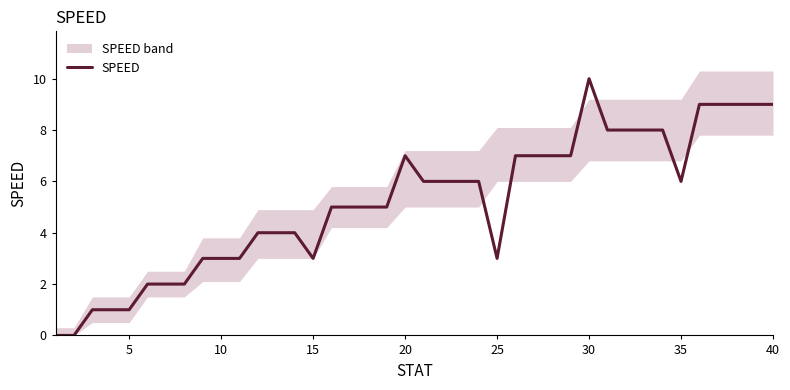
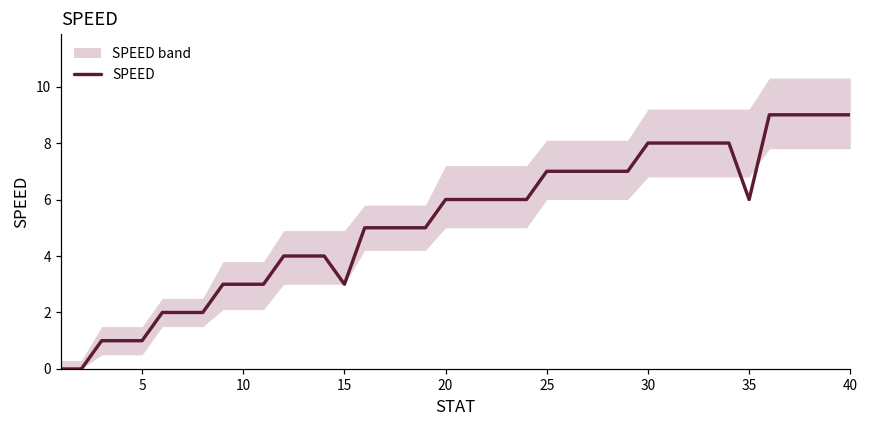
  {
    "SPEED": {
      "5": 1,
      "10": 3,
      "15": 3,
-     "20": 7,
-     "25": 3,
-     "30": 10,
+     "20": 6,
+     "25": 7,
+     "30": 8,
      "35": 6,
      "40": 9
    }
  }
